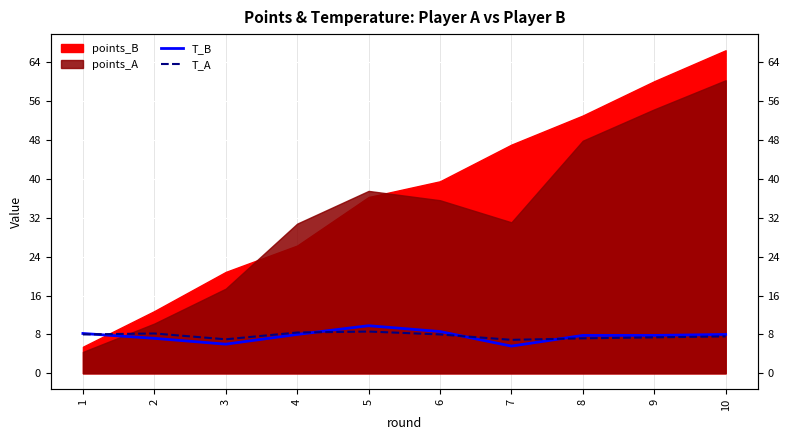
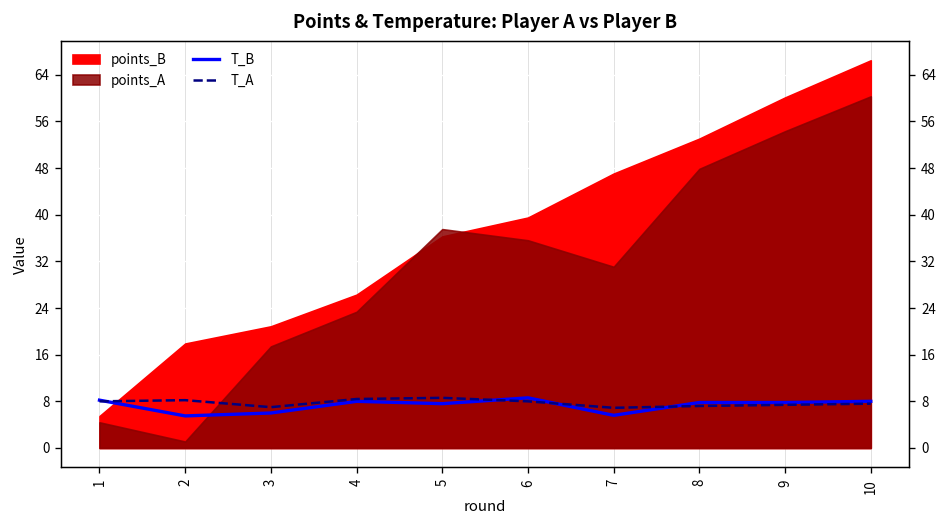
  {
    "points_B": {
      "1": 5,
-     "2": 13,
+     "2": 18,
      "3": 21,
      "4": 26,
      "5": 36,
      "6": 40,
      "7": 47,
      "8": 53,
      "9": 60,
      "10": 66
    },
    "T_B": {
-     "2": 7,
+     "2": 6,
      "3": 6,
-     "5": 10,
+     "5": 8,
      "6": 9,
      "7": 6,
      "8": 8
    },
    "points_A": {
      "1": 4,
-     "2": 10,
+     "2": 1,
      "3": 17,
-     "4": 31,
+     "4": 23,
      "5": 38,
      "6": 36,
      "7": 31,
      "8": 48,
      "9": 54,
      "10": 60
    },
    "T_A": {
      "2": 8,
      "3": 7,
      "5": 9,
      "6": 8,
      "7": 7,
      "8": 7
    }
  }
